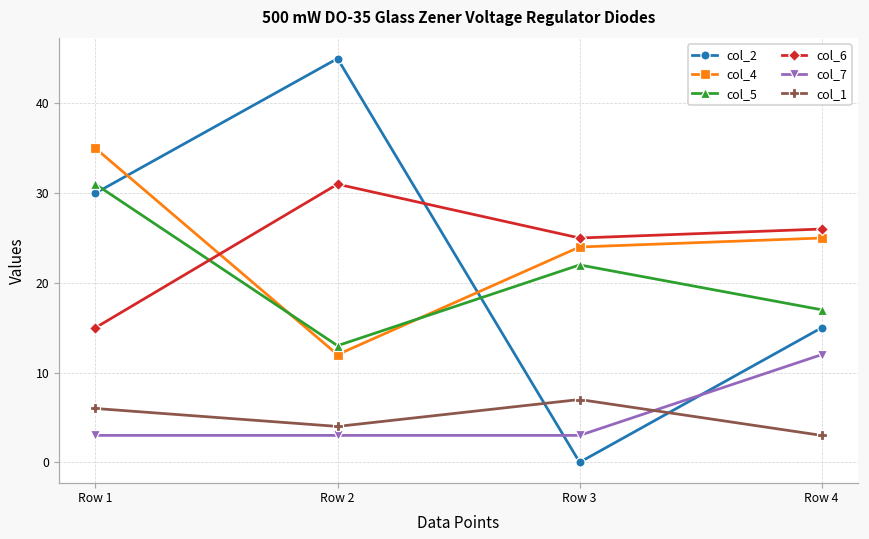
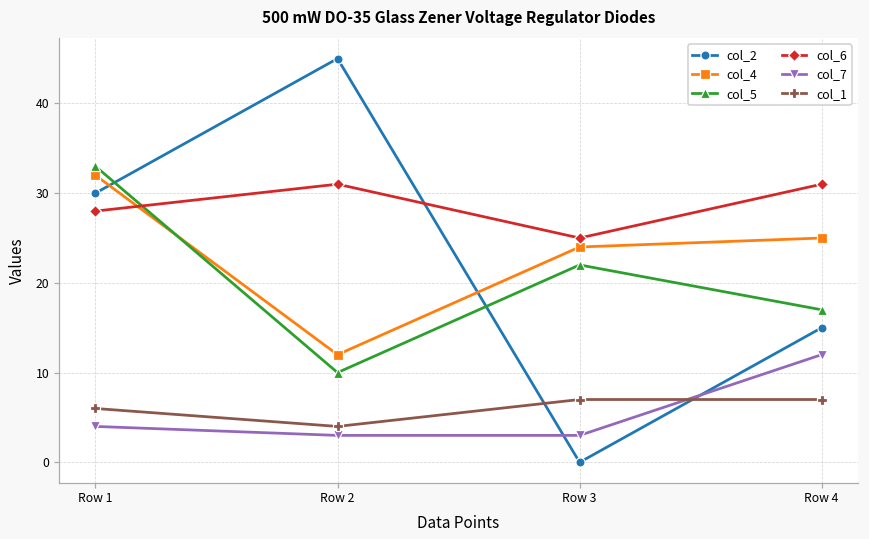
  {
    "col_2": {
      "Row 1": 30,
      "Row 2": 45,
      "Row 3": 0,
      "Row 4": 15
    },
    "col_4": {
-     "Row 1": 35,
+     "Row 1": 32,
      "Row 2": 12,
      "Row 3": 24,
      "Row 4": 25
    },
    "col_5": {
-     "Row 1": 31,
-     "Row 2": 13,
+     "Row 1": 33,
+     "Row 2": 10,
      "Row 3": 22,
      "Row 4": 17
    },
    "col_6": {
-     "Row 1": 15,
+     "Row 1": 28,
      "Row 2": 31,
      "Row 3": 25,
-     "Row 4": 26
+     "Row 4": 31
    },
    "col_7": {
-     "Row 1": 3,
+     "Row 1": 4,
      "Row 2": 3,
      "Row 3": 3,
      "Row 4": 12
    },
    "col_1": {
      "Row 1": 6,
      "Row 2": 4,
      "Row 3": 7,
-     "Row 4": 3
+     "Row 4": 7
    }
  }
